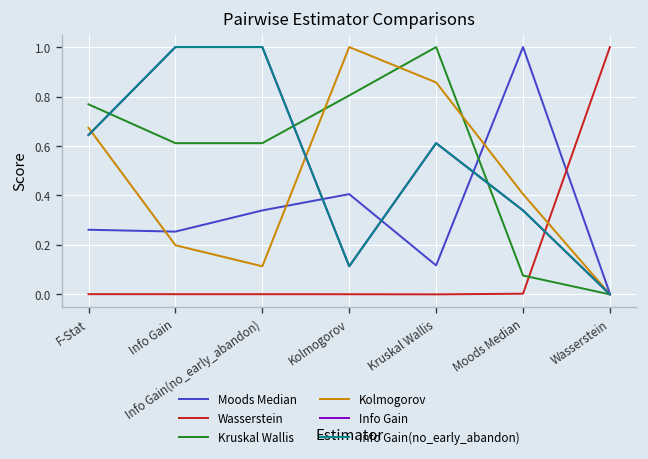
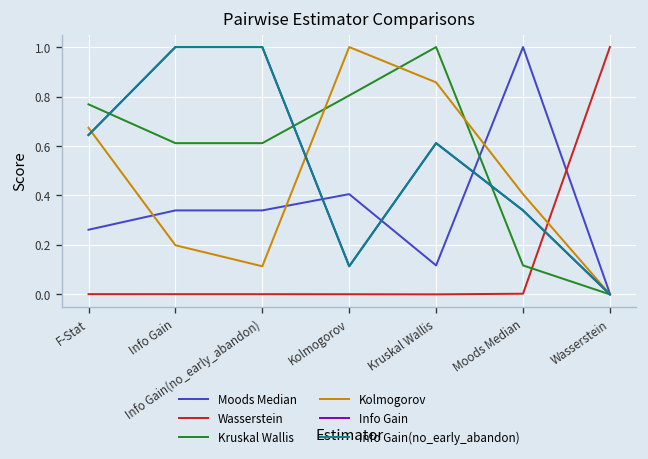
  {
    "Moods Median": {
      "F-Stat": 0.26,
-     "Info Gain": 0.25,
+     "Info Gain": 0.34,
      "Info Gain(no_early_abandon)": 0.34,
      "Kolmogorov": 0.41,
      "Kruskal Wallis": 0.12,
      "Moods Median": 1.00
    },
    "Wasserstein": {
      "F-Stat": 0.00,
      "Info Gain": 0.00,
      "Info Gain(no_early_abandon)": 0.00,
      "Kolmogorov": 0.00,
      "Kruskal Wallis": 0.00,
      "Moods Median": 0.00,
      "Wasserstein": 1.00
    },
    "Kruskal Wallis": {
      "F-Stat": 0.77,
      "Info Gain": 0.61,
      "Info Gain(no_early_abandon)": 0.61,
      "Kolmogorov": 0.80,
      "Kruskal Wallis": 1.00,
-     "Moods Median": 0.08
+     "Moods Median": 0.12
    },
    "Kolmogorov": {
      "F-Stat": 0.67,
      "Info Gain": 0.20,
      "Info Gain(no_early_abandon)": 0.11,
      "Kolmogorov": 1.00,
      "Kruskal Wallis": 0.86,
      "Moods Median": 0.41
    },
    "Info Gain(no_early_abandon)": {
      "F-Stat": 0.64,
      "Info Gain": 1.00,
      "Info Gain(no_early_abandon)": 1.00,
      "Kolmogorov": 0.11,
      "Kruskal Wallis": 0.61,
      "Moods Median": 0.34
    }
  }
